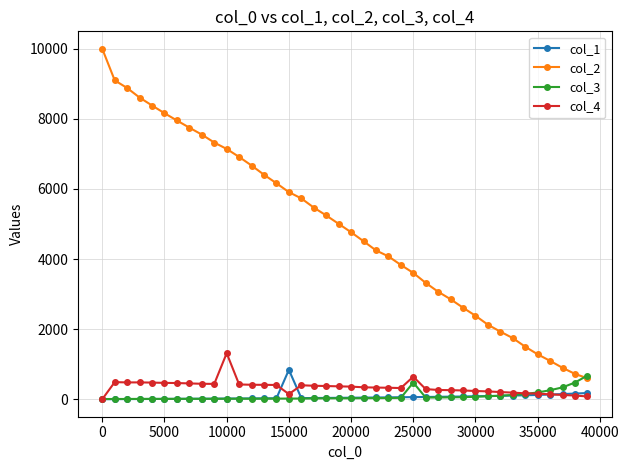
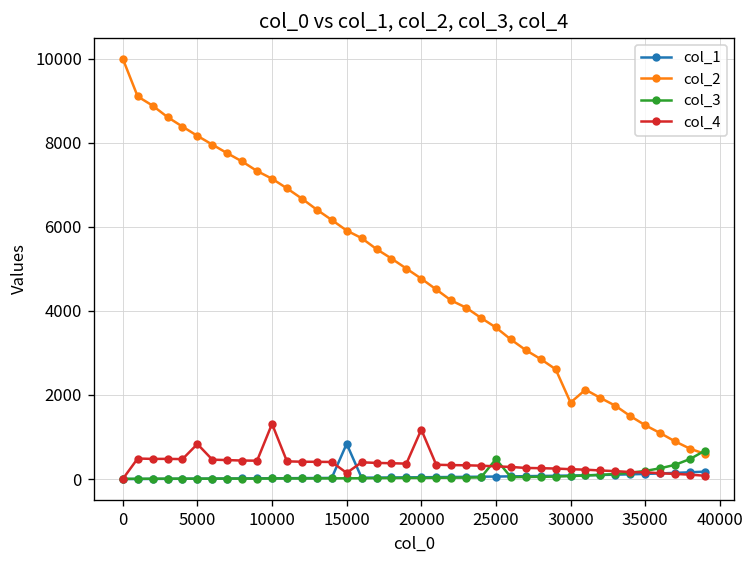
  {
    "col_1": {
      "15000": 800,
      "25000": 100
    },
    "col_2": {
      "0": 10000,
      "5000": 8200,
      "10000": 7100,
      "15000": 5900,
      "20000": 4800,
      "25000": 3600,
-     "30000": 2400,
+     "30000": 1800,
      "35000": 1300
    },
    "col_3": {
      "15000": 0,
      "25000": 500
    },
    "col_4": {
-     "5000": 500,
+     "5000": 800,
      "10000": 1300,
      "15000": 100,
-     "20000": 400,
-     "25000": 600,
+     "20000": 1200,
+     "25000": 300,
      "30000": 200
    }
  }
